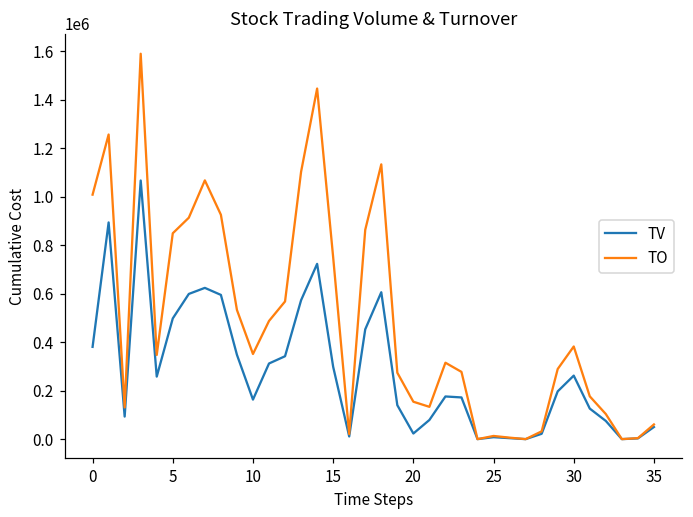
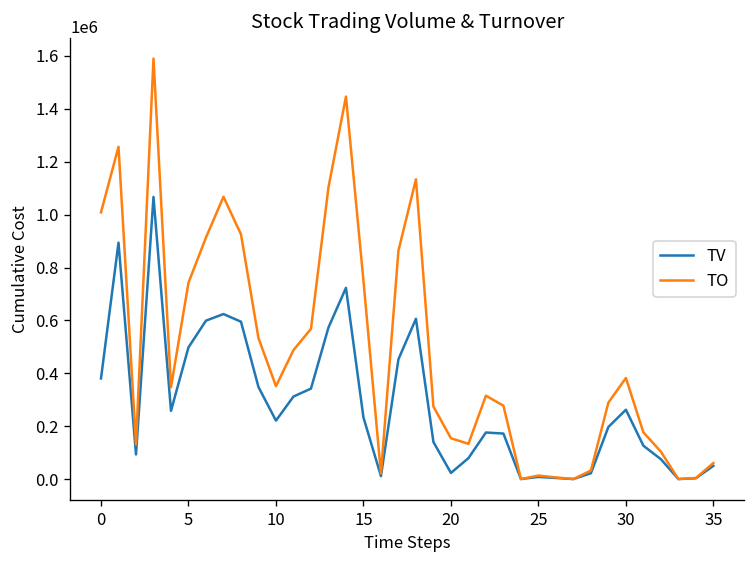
  {
    "TV": {
      "0": 380000,
      "5": 500000,
-     "10": 160000,
-     "15": 300000,
+     "10": 220000,
+     "15": 230000,
      "20": 20000,
      "30": 260000
    },
    "TO": {
      "0": 1010000,
-     "5": 850000,
+     "5": 740000,
      "10": 350000,
      "15": 750000,
      "20": 150000,
      "30": 380000
    }
  }
